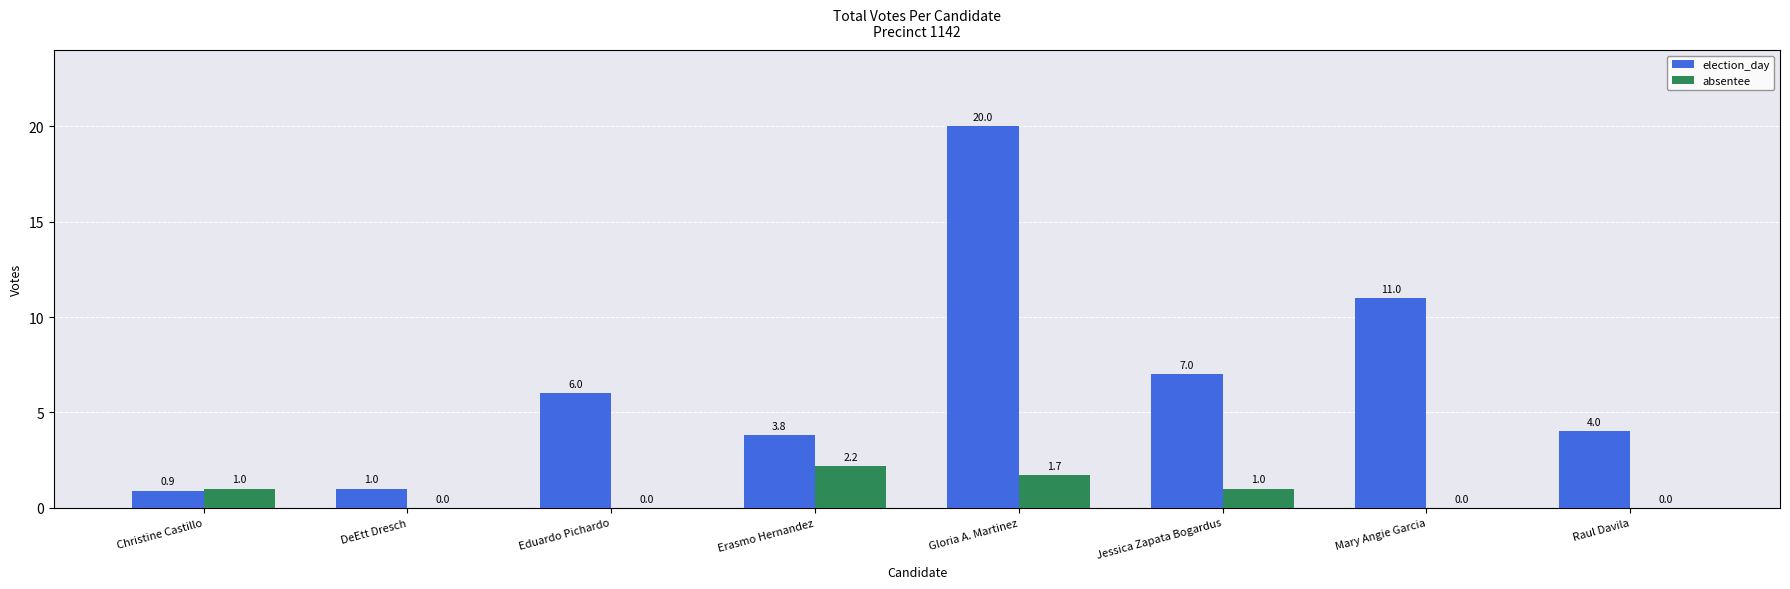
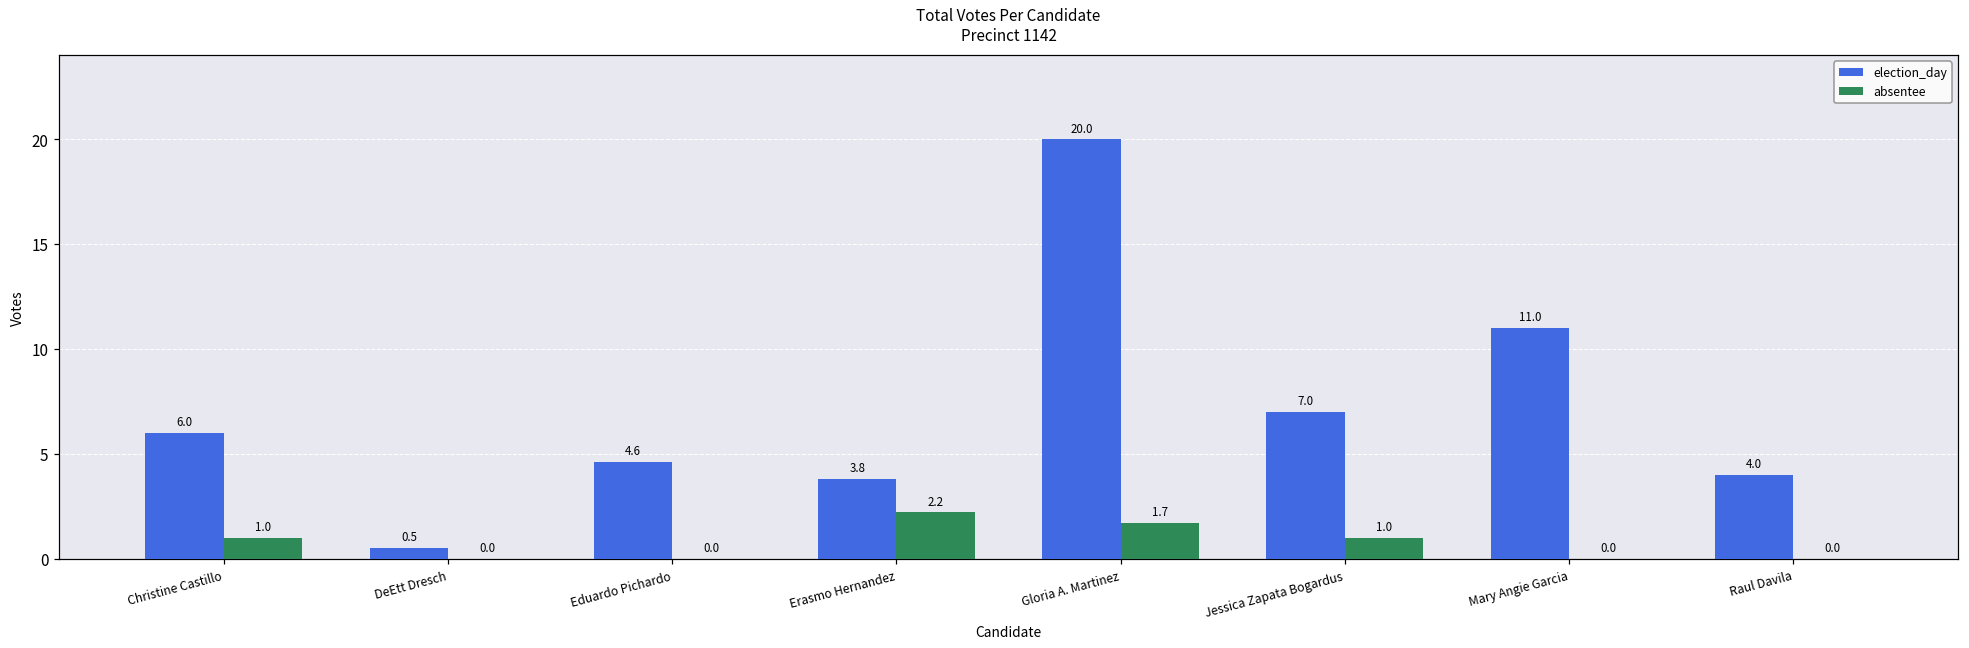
  {
    "election_day": {
-     "Christine Castillo": 0.9,
-     "DeEtt Dresch": 1.0,
-     "Eduardo Pichardo": 6.0,
+     "Christine Castillo": 6.0,
+     "DeEtt Dresch": 0.5,
+     "Eduardo Pichardo": 4.6,
      "Erasmo Hernandez": 3.8,
      "Gloria A. Martinez": 20.0,
      "Jessica Zapata Bogardus": 7.0,
      "Mary Angie Garcia": 11.0,
      "Raul Davila": 4.0
    },
    "absentee": {
      "Christine Castillo": 1.0,
      "DeEtt Dresch": 0.0,
      "Eduardo Pichardo": 0.0,
      "Erasmo Hernandez": 2.2,
      "Gloria A. Martinez": 1.7,
      "Jessica Zapata Bogardus": 1.0,
      "Mary Angie Garcia": 0.0,
      "Raul Davila": 0.0
    }
  }
